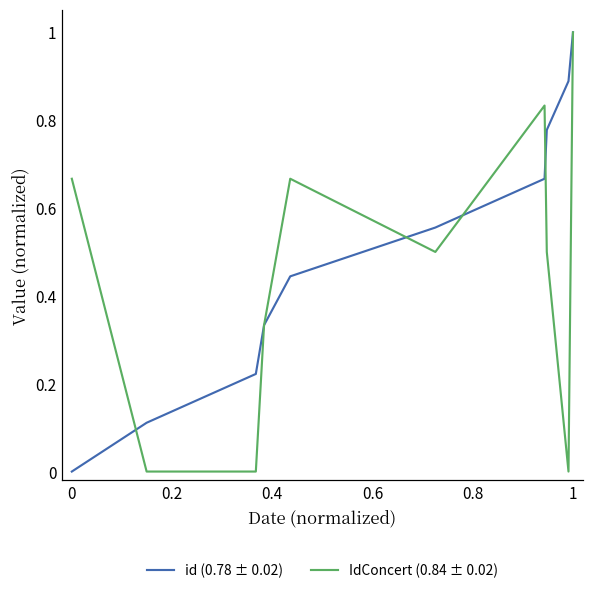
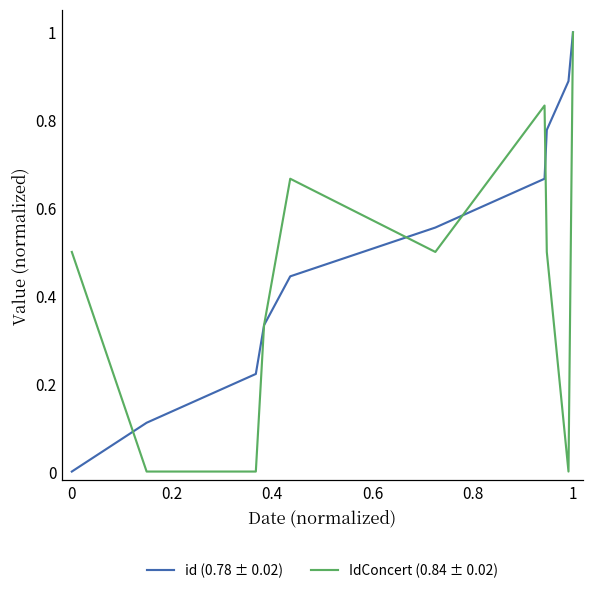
  {
    "id (0.78 ± 0.02)": {
      "0": 0.00
    },
    "IdConcert (0.84 ± 0.02)": {
-     "0": 0.67
+     "0": 0.50
    }
  }
